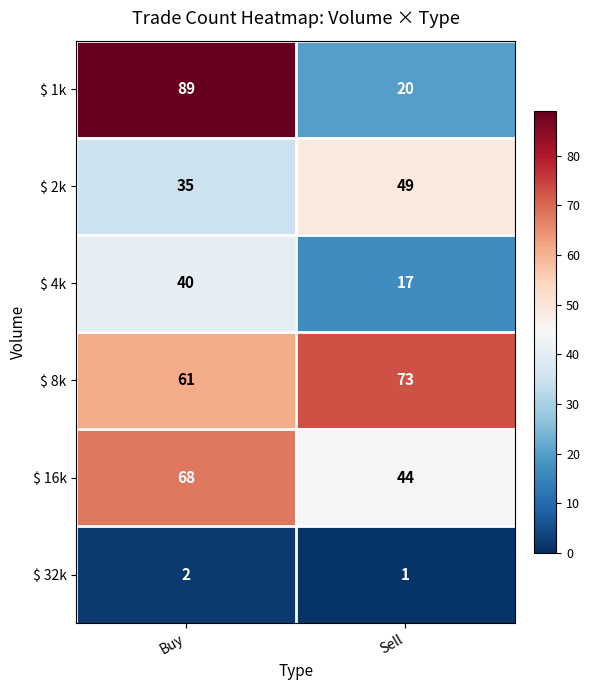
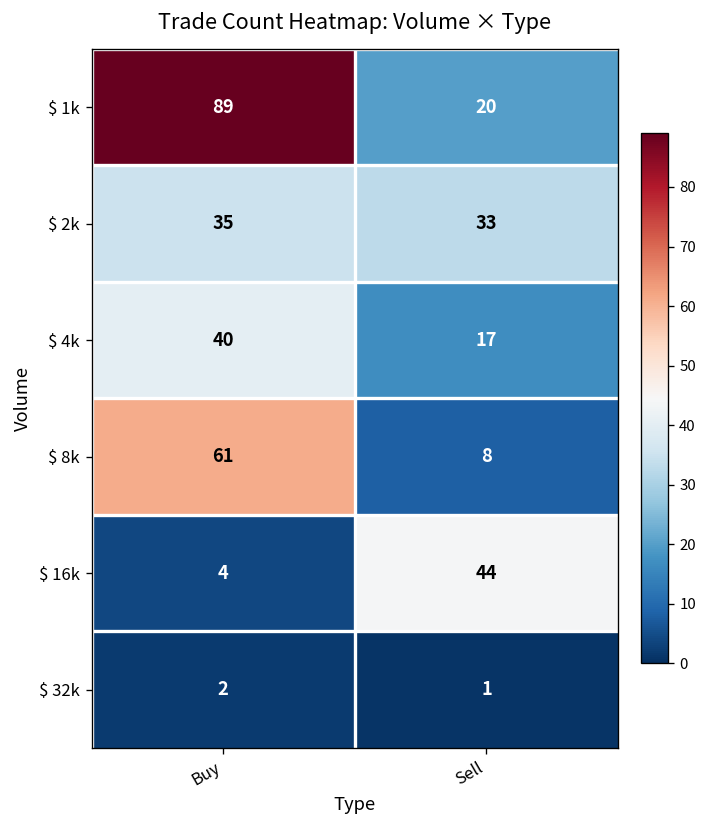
  {
    "$ 1k": {
      "Buy": 89,
      "Sell": 20
    },
    "$ 2k": {
      "Buy": 35,
-     "Sell": 49
+     "Sell": 33
    },
    "$ 4k": {
      "Buy": 40,
      "Sell": 17
    },
    "$ 8k": {
      "Buy": 61,
-     "Sell": 73
+     "Sell": 8
    },
    "$ 16k": {
-     "Buy": 68,
+     "Buy": 4,
      "Sell": 44
    },
    "$ 32k": {
      "Buy": 2,
      "Sell": 1
    }
  }
